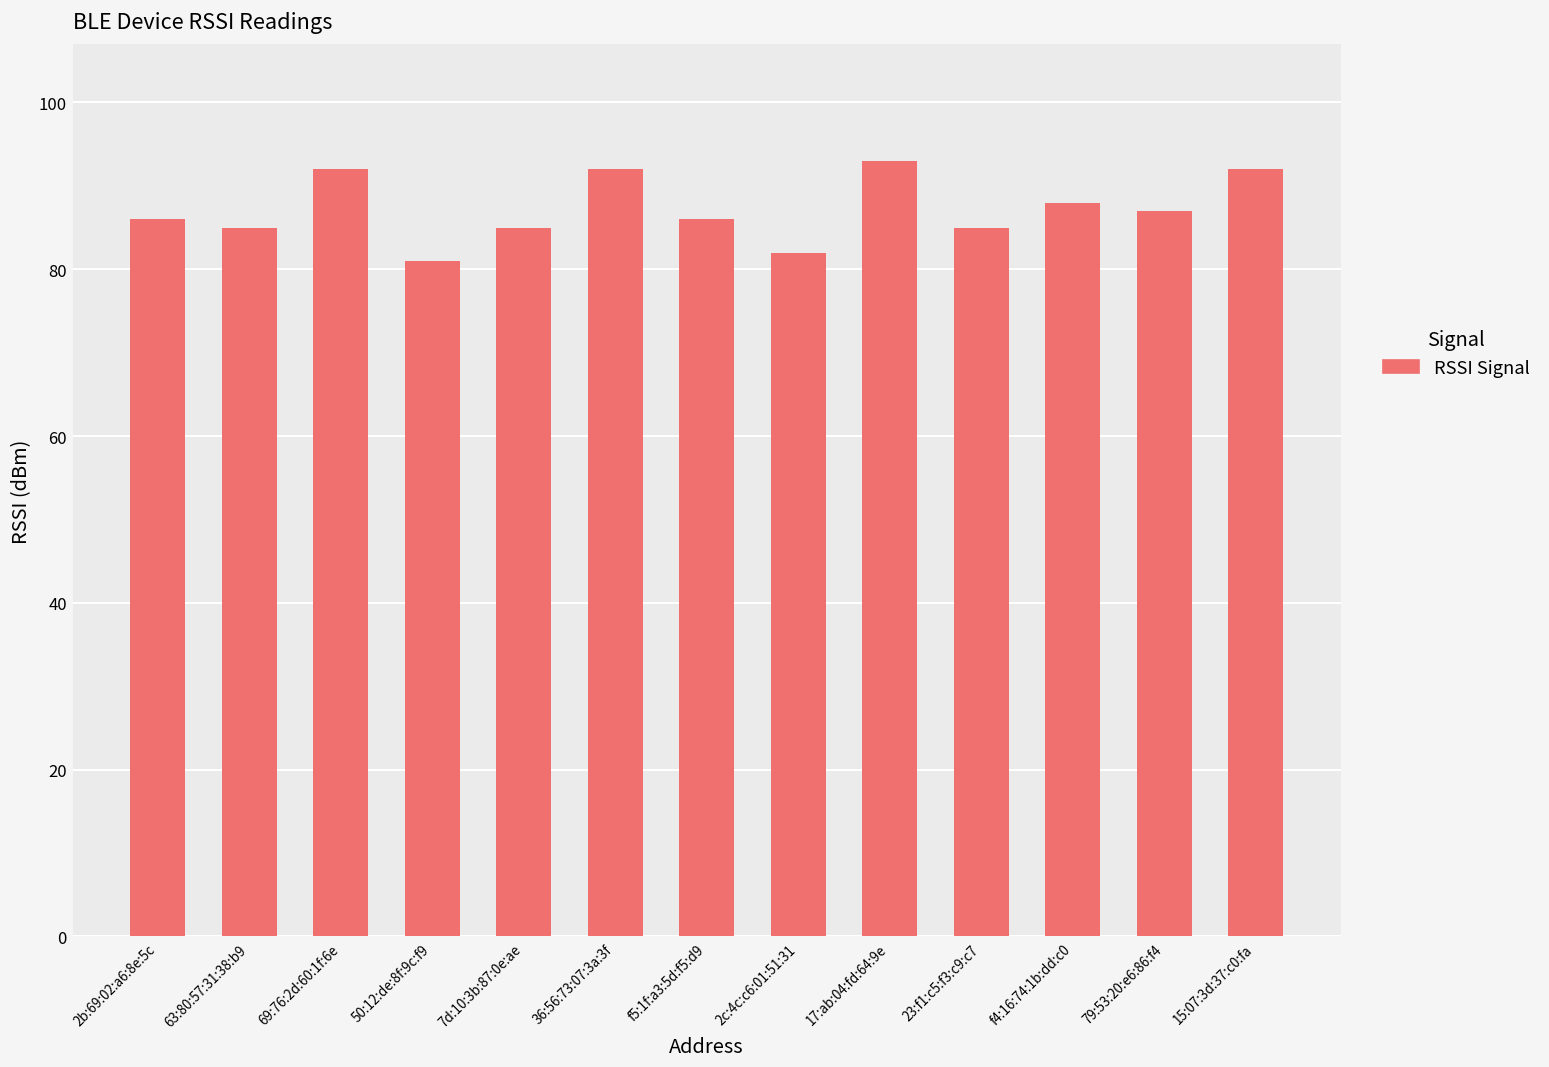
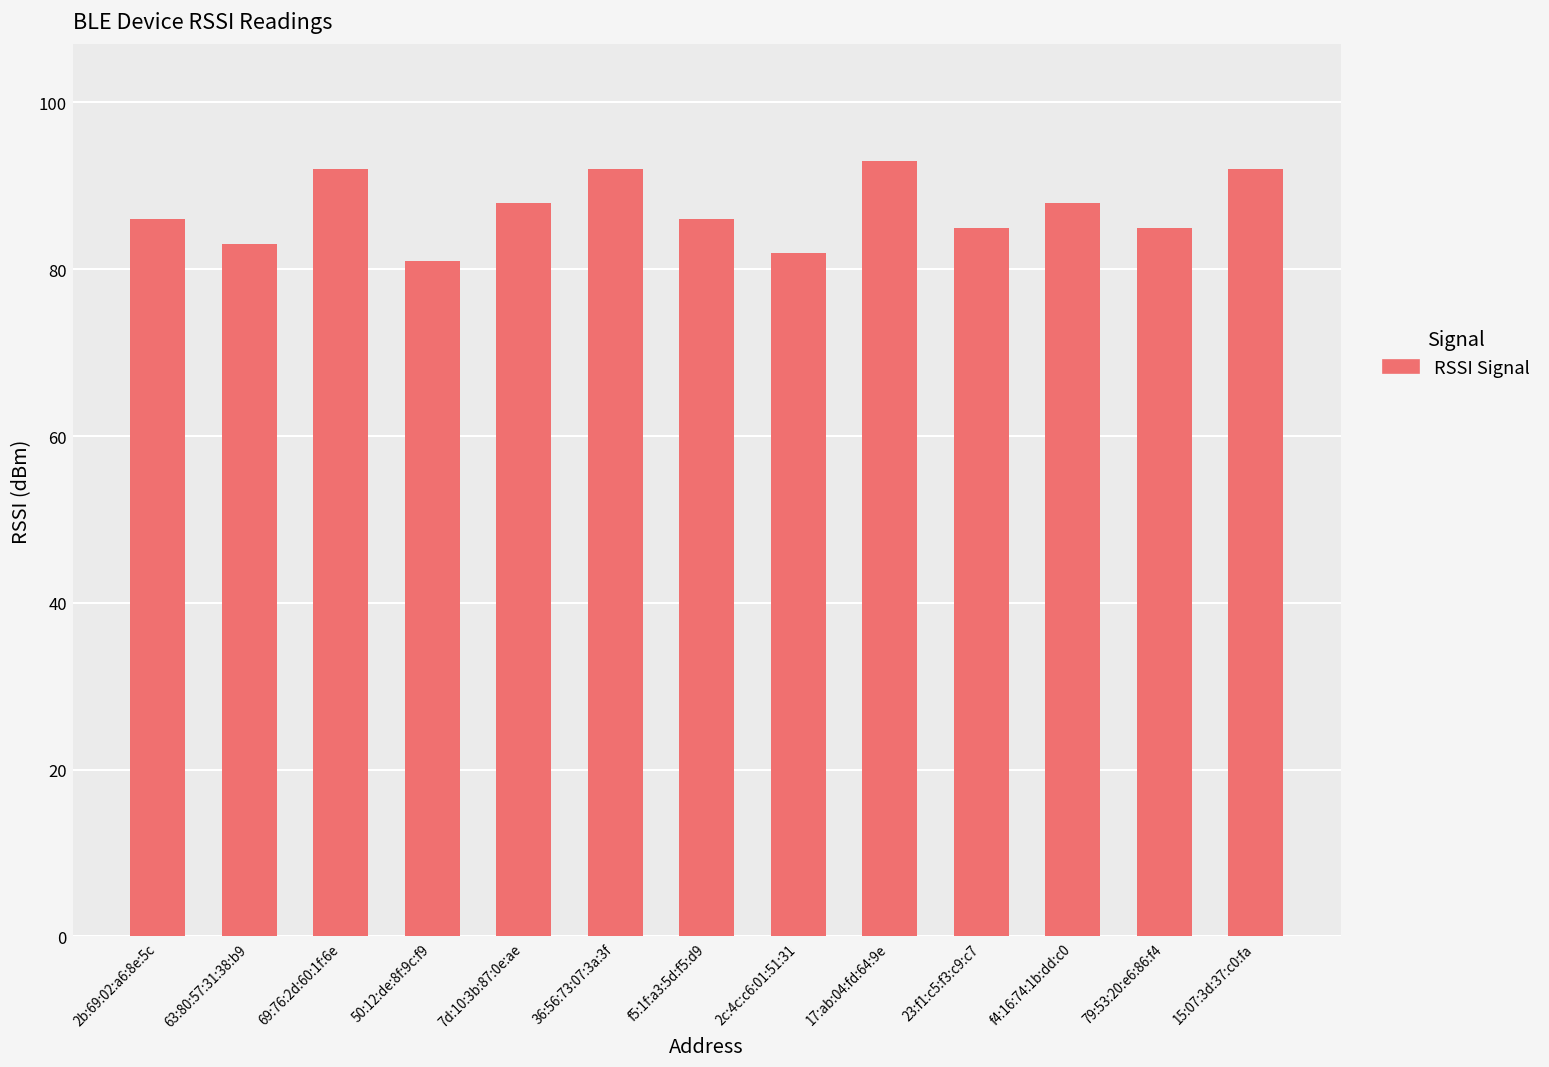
  {
    "2b:69:02:a6:8e:5c": 86,
-   "63:80:57:31:38:b9": 85,
+   "63:80:57:31:38:b9": 83,
    "69:76:2d:60:1f:6e": 92,
    "50:12:de:8f:9c:f9": 81,
-   "7d:10:3b:87:0e:ae": 85,
+   "7d:10:3b:87:0e:ae": 88,
    "36:56:73:07:3a:3f": 92,
    "f5:1f:a3:5d:f5:d9": 86,
    "2c:4c:c6:01:51:31": 82,
    "17:ab:04:fd:64:9e": 93,
    "23:f1:c5:f3:c9:c7": 85,
    "f4:16:74:1b:dd:c0": 88,
-   "79:53:20:e6:86:f4": 87,
+   "79:53:20:e6:86:f4": 85,
    "15:07:3d:37:c0:fa": 92
  }
